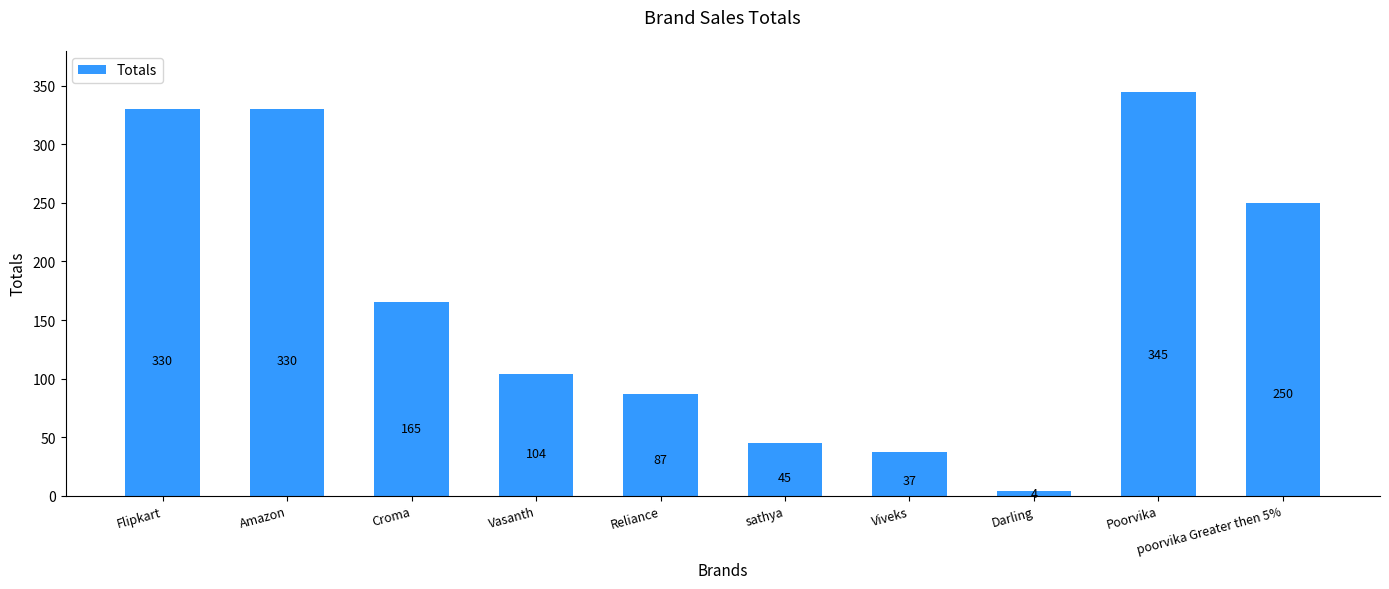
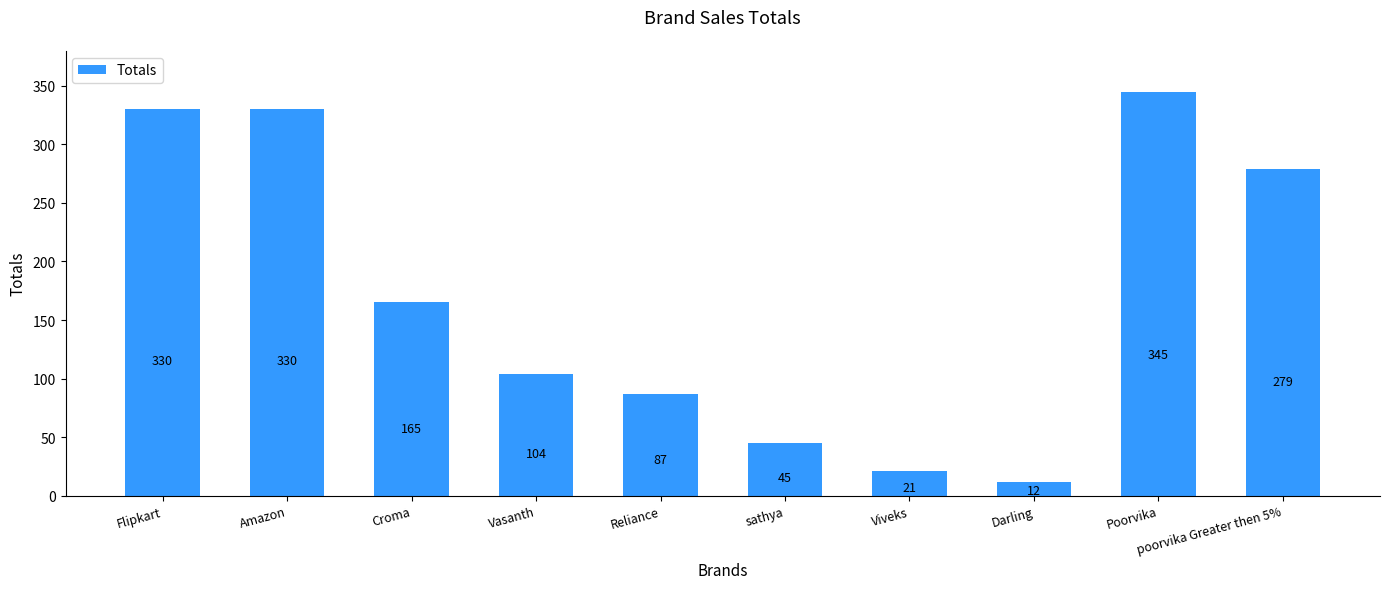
  {
    "Flipkart": 330,
    "Amazon": 330,
    "Croma": 165,
    "Vasanth": 104,
    "Reliance": 87,
    "sathya": 45,
-   "Viveks": 37,
-   "Darling": 4,
+   "Viveks": 21,
+   "Darling": 12,
    "Poorvika": 345,
-   "poorvika Greater then 5%": 250
+   "poorvika Greater then 5%": 279
  }
